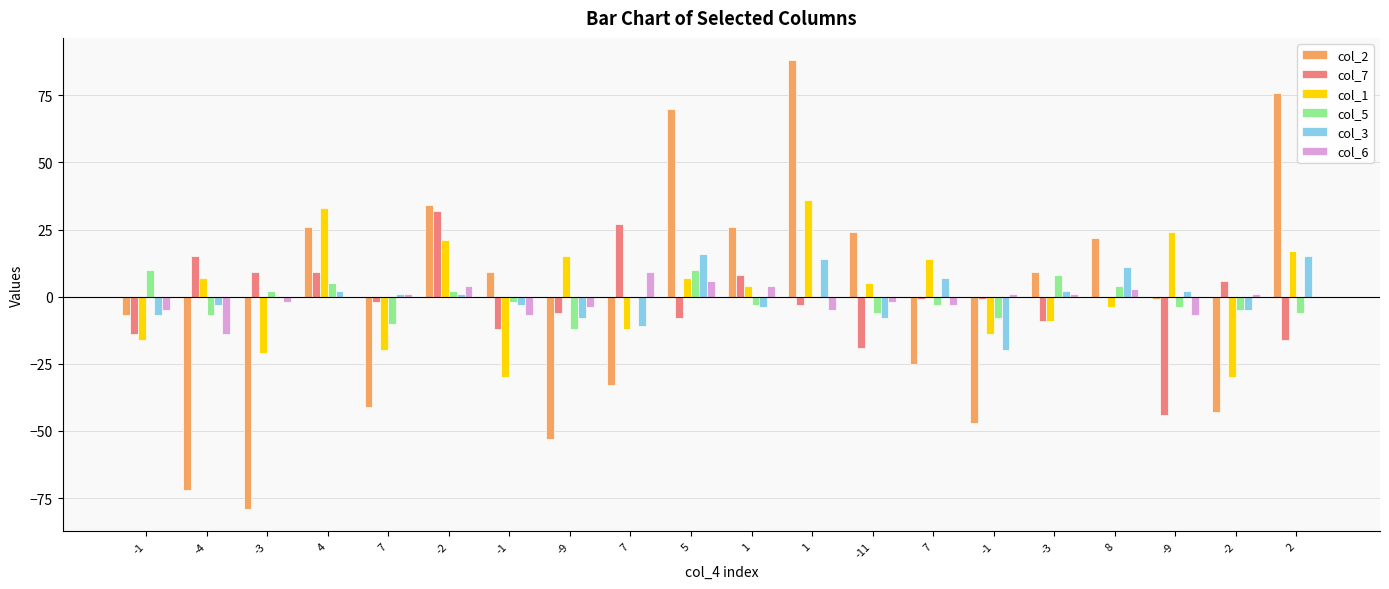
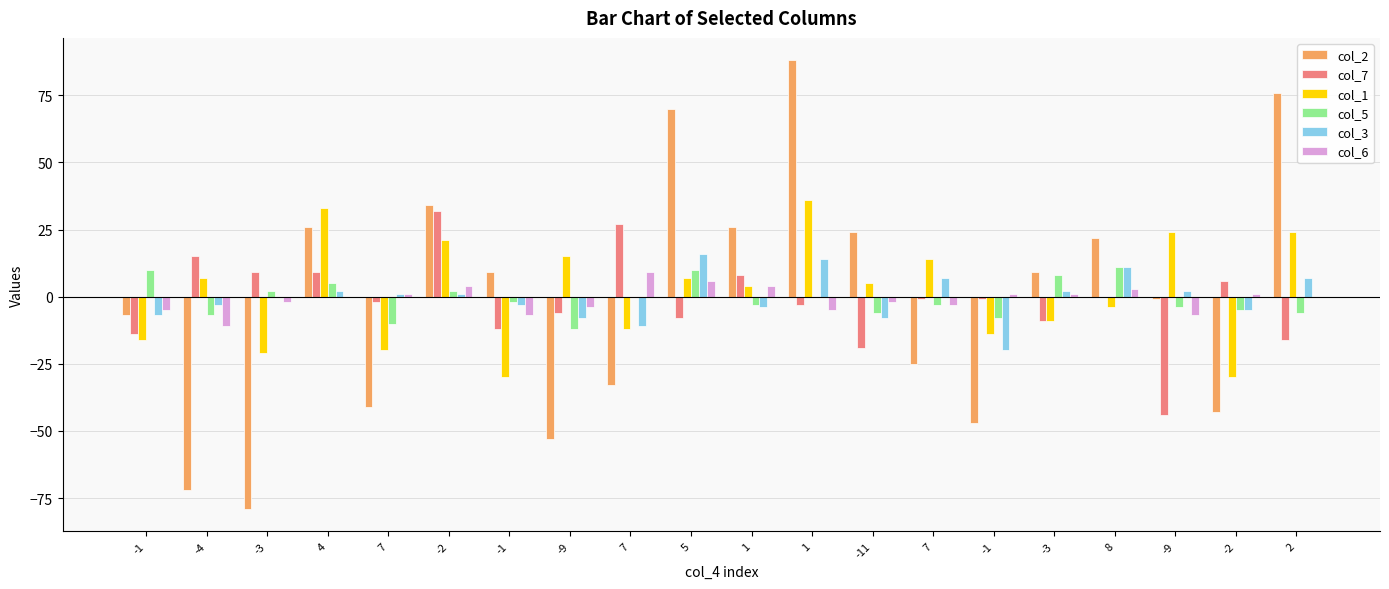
  {
    "col_1": {
      "-4": 7,
      "4": 33,
      "5": 7,
      "-11": 5,
      "8": -4,
-     "2": 17
+     "2": 24
    },
    "col_5": {
      "-4": -7,
      "4": 5,
      "5": 10,
      "-11": -6,
-     "8": 4,
+     "8": 11,
      "2": -6
    },
    "col_3": {
      "-4": -3,
      "4": 2,
      "5": 16,
      "-11": -8,
      "8": 11,
-     "2": 15
+     "2": 7
    },
    "col_6": {
-     "-4": -14,
+     "-4": -11,
      "4": 0,
      "5": 6,
      "-11": -2,
      "8": 3,
      "2": 0
    }
  }
